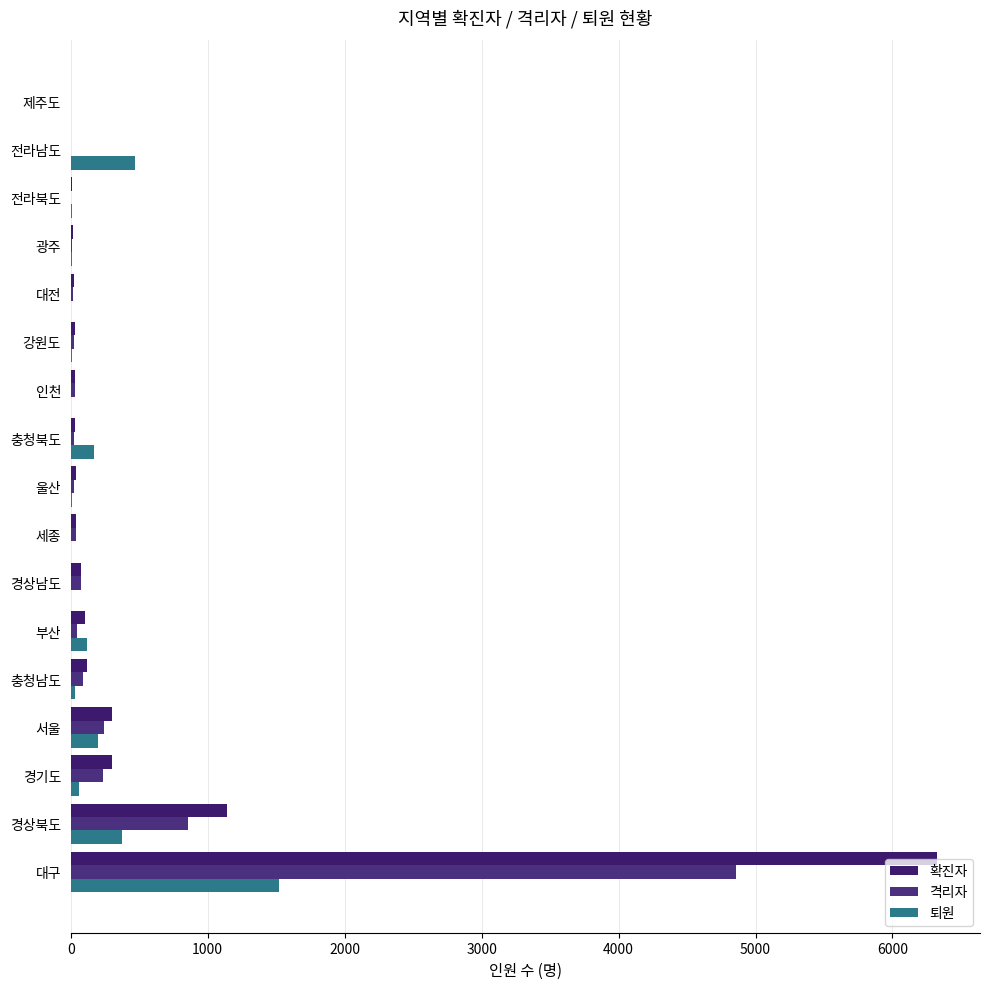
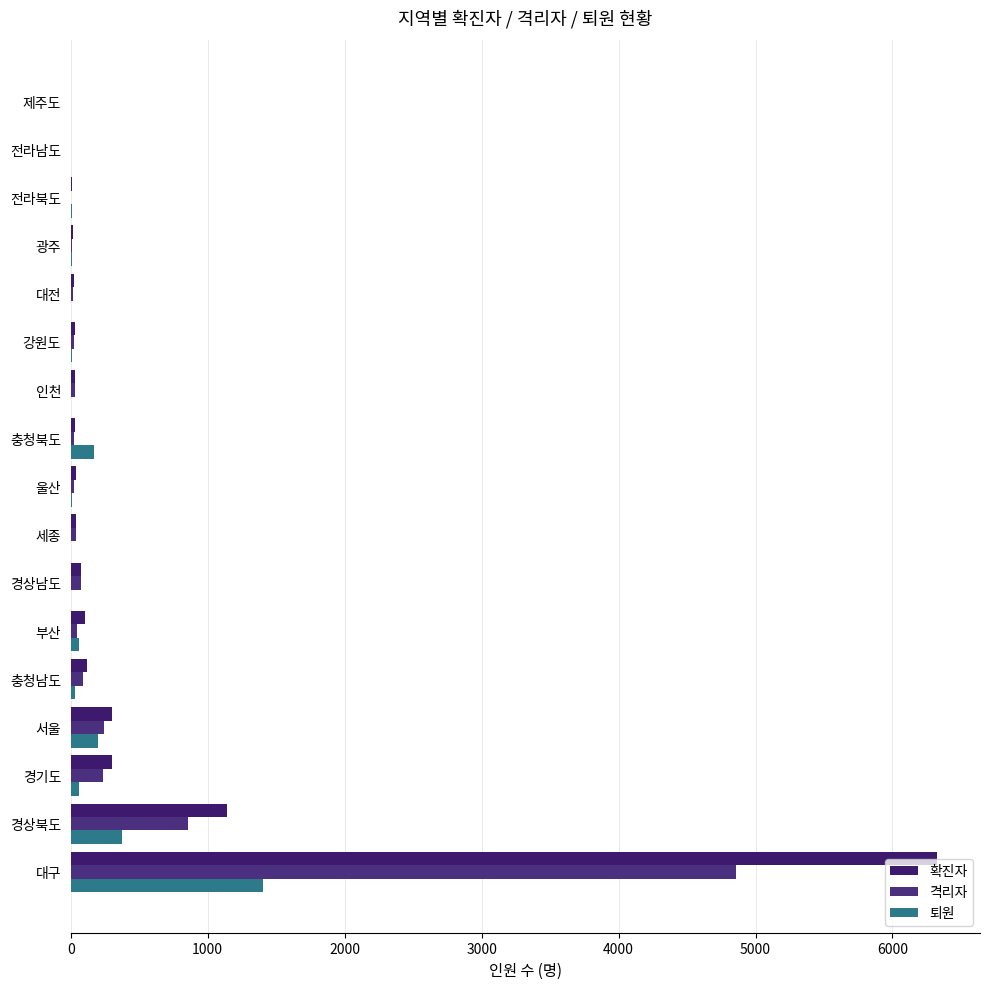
  {
    "퇴원": {
-     "전라남도": 470,
+     "전라남도": 0,
      "충청북도": 170,
      "세종": 0,
-     "부산": 120,
+     "부산": 60,
      "충청남도": 30,
      "서울": 200,
      "경기도": 60,
      "경상북도": 380,
-     "대구": 1520
+     "대구": 1400
    }
  }
